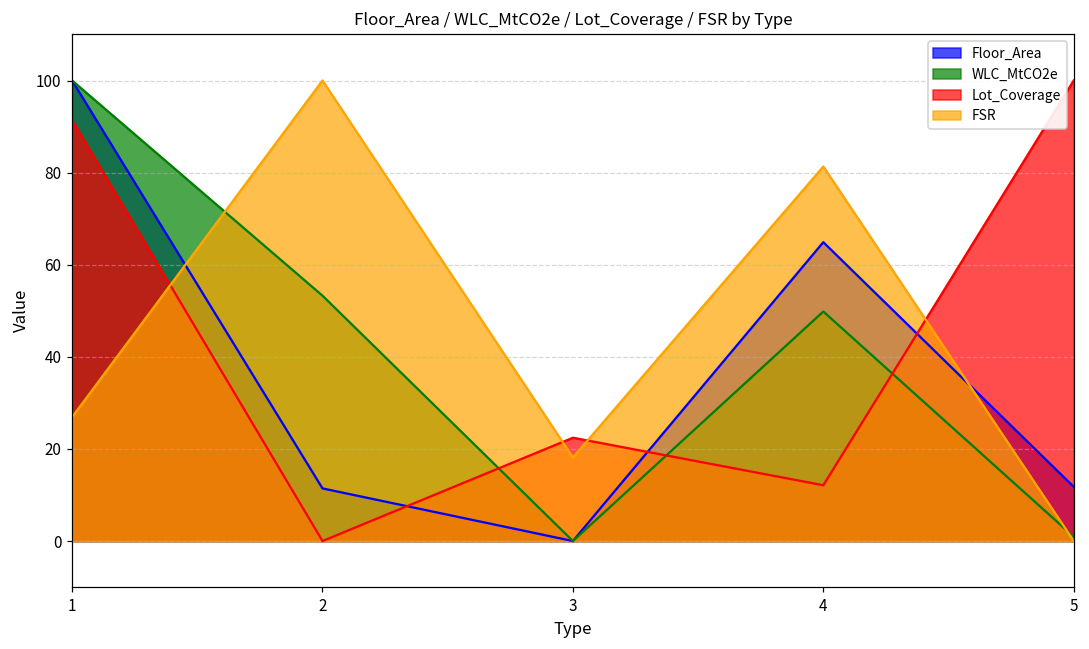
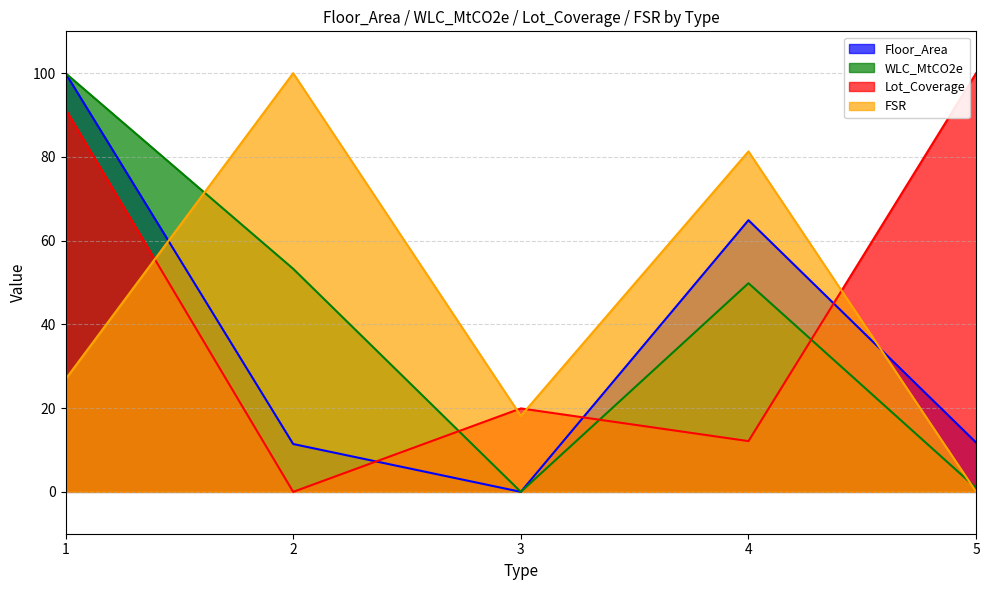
  {
    "Floor_Area": {
      "2": 11,
      "4": 65,
      "5": 12
    },
    "WLC_MtCO2e": {
      "2": 53,
      "4": 50,
      "5": 1
    },
    "Lot_Coverage": {
      "1": 91,
      "2": 0,
-     "3": 22,
+     "3": 20,
      "4": 12,
      "5": 100
    },
    "FSR": {
      "1": 27,
      "2": 100,
      "3": 18,
      "4": 81,
      "5": 0
    }
  }
